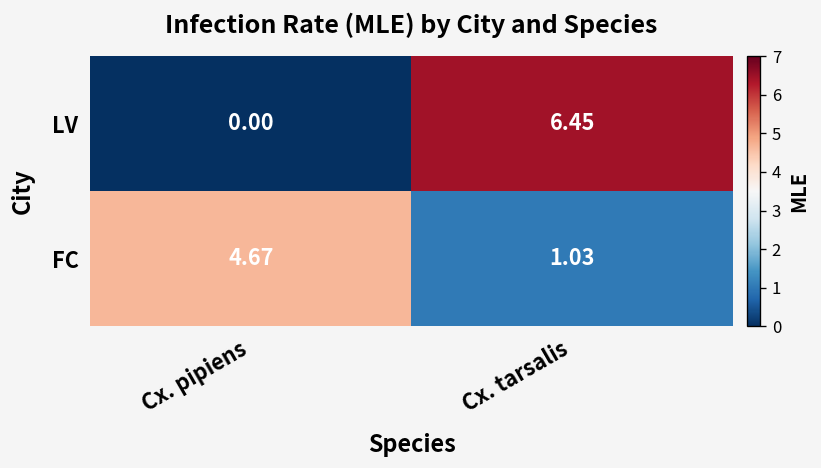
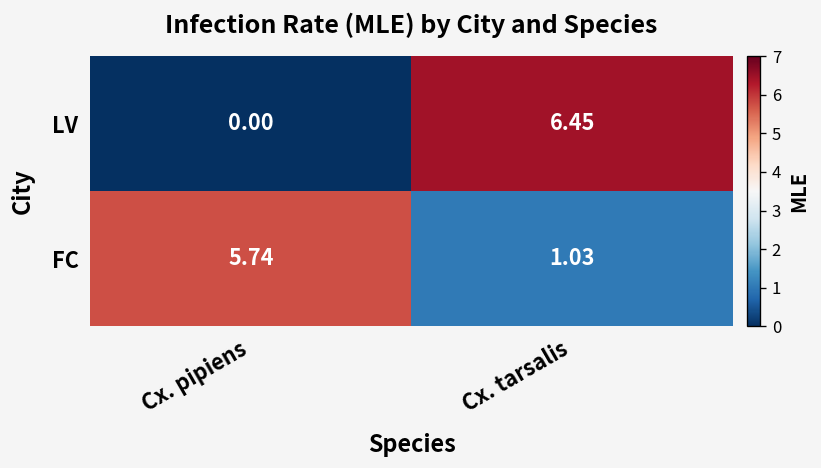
  {
    "LV": {
      "Cx. pipiens": 0.00,
      "Cx. tarsalis": 6.45
    },
    "FC": {
-     "Cx. pipiens": 4.67,
+     "Cx. pipiens": 5.74,
      "Cx. tarsalis": 1.03
    }
  }
